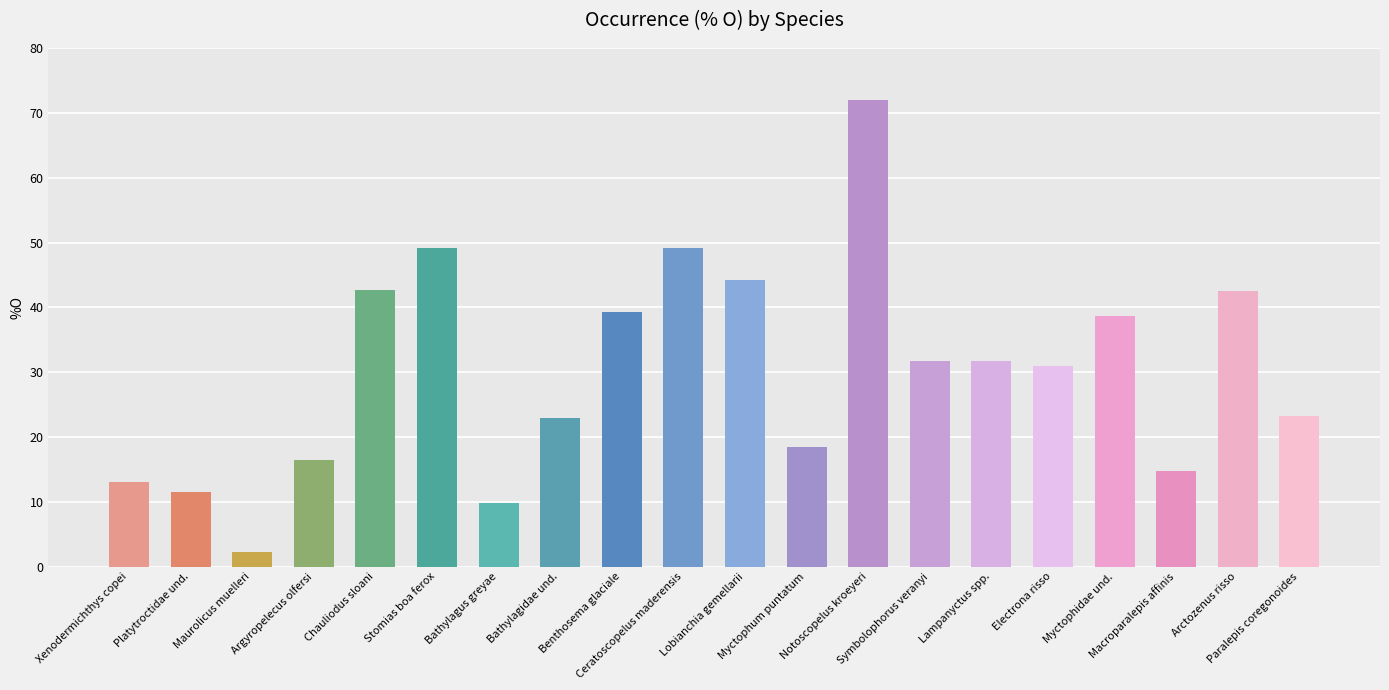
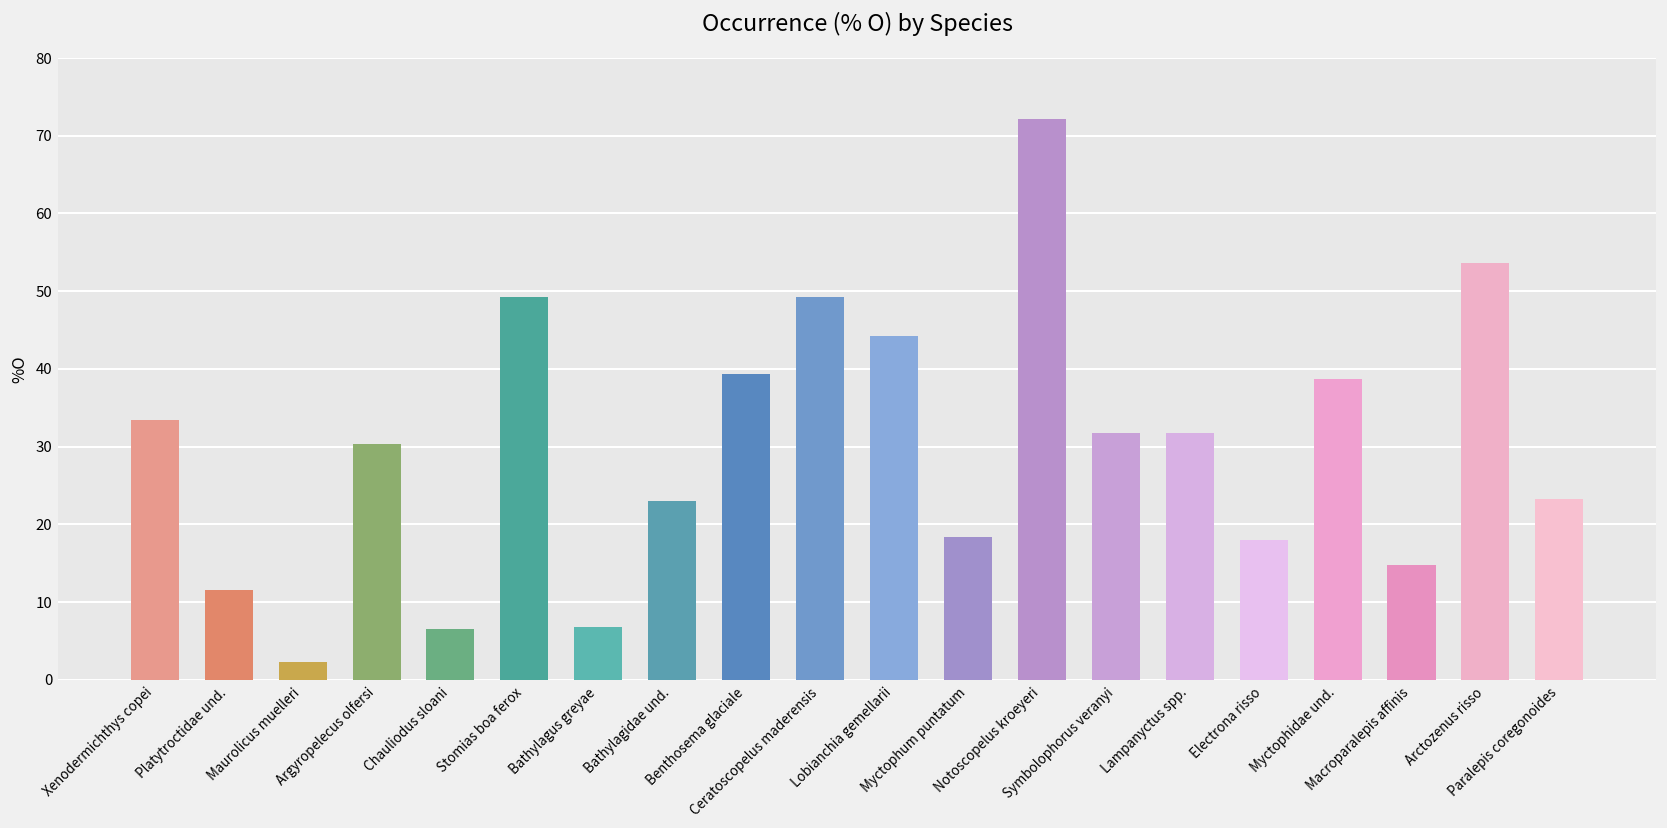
  {
-   "Xenodermichthys copei": 13,
+   "Xenodermichthys copei": 33,
    "Platytroctidae und.": 12,
    "Maurolicus muelleri": 2,
-   "Argyropelecus olfersi": 16,
-   "Chauliodus sloani": 43,
+   "Argyropelecus olfersi": 30,
+   "Chauliodus sloani": 7,
    "Stomias boa ferox": 49,
-   "Bathylagus greyae": 10,
+   "Bathylagus greyae": 7,
    "Bathylagidae und.": 23,
    "Benthosema glaciale": 39,
    "Ceratoscopelus maderensis": 49,
    "Lobianchia gemellarii": 44,
    "Myctophum puntatum": 18,
    "Notoscopelus kroeyeri": 72,
    "Symbolophorus veranyi": 32,
    "Lampanyctus spp.": 32,
-   "Electrona risso": 31,
+   "Electrona risso": 18,
    "Myctophidae und.": 39,
    "Macroparalepis affinis": 15,
-   "Arctozenus risso": 43,
+   "Arctozenus risso": 54,
    "Paralepis coregonoides": 23
  }
